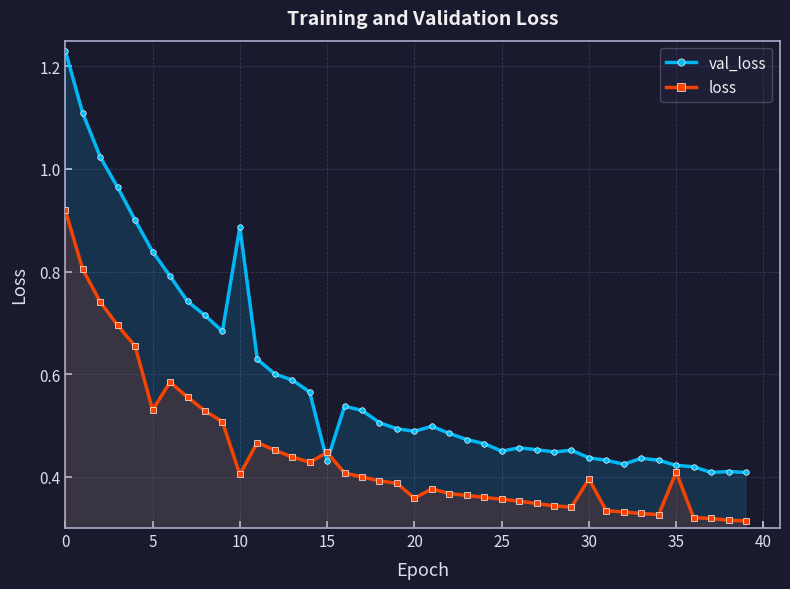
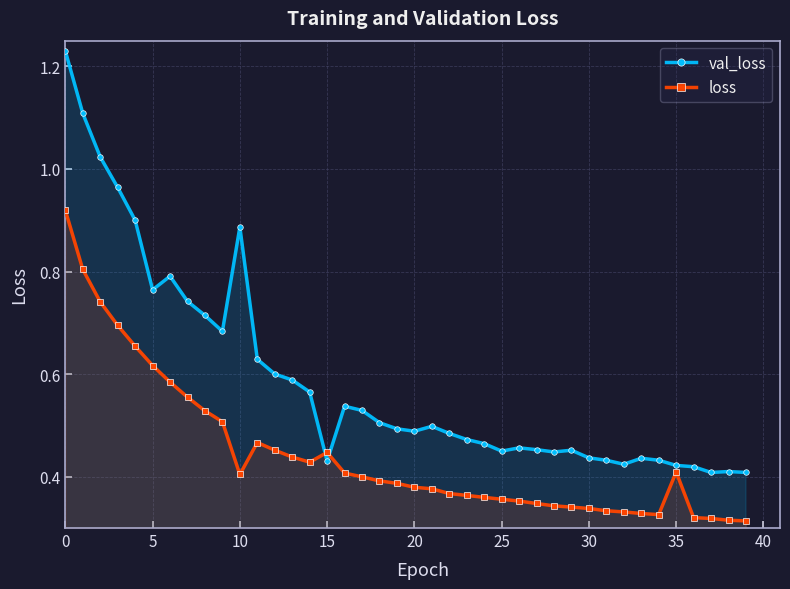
  {
    "val_loss": {
      "0": 1.23,
-     "5": 0.84,
+     "5": 0.76,
      "10": 0.89,
      "15": 0.43,
      "20": 0.49,
      "25": 0.45,
      "30": 0.44,
      "35": 0.42
    },
    "loss": {
      "0": 0.92,
-     "5": 0.53,
+     "5": 0.62,
      "10": 0.40,
      "15": 0.45,
-     "20": 0.36,
+     "20": 0.38,
      "25": 0.36,
-     "30": 0.40,
+     "30": 0.34,
      "35": 0.41
    }
  }
